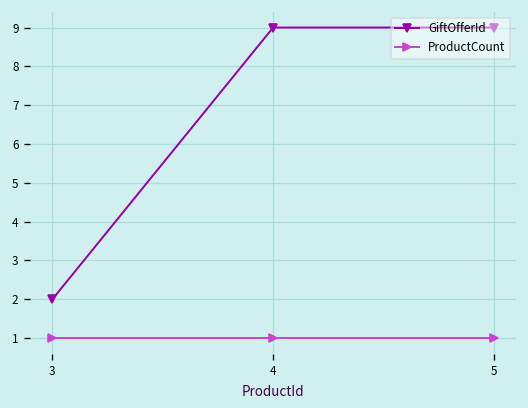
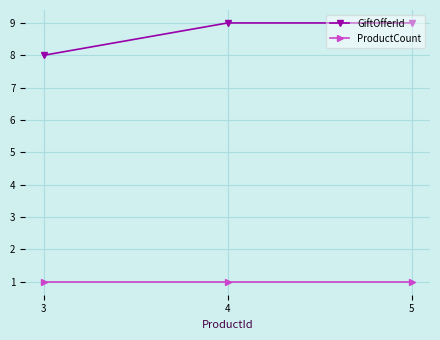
  {
    "GiftOfferId": {
-     "3": 2,
+     "3": 8,
      "4": 9
    },
    "ProductCount": {
      "3": 1,
      "4": 1,
      "5": 1
    }
  }
